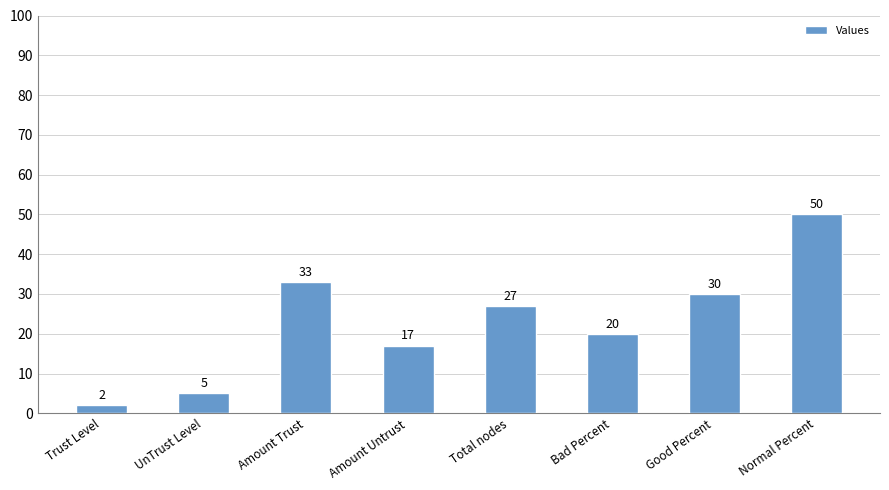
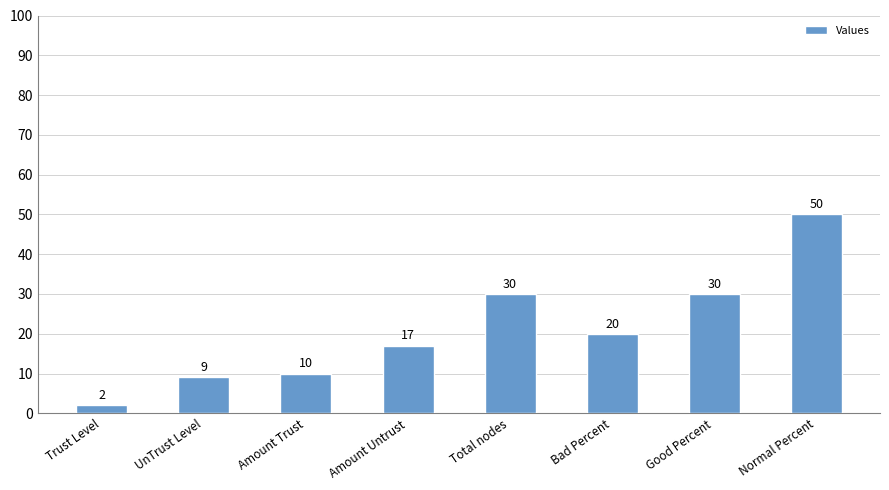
  {
    "Trust Level": 2,
-   "UnTrust Level": 5,
-   "Amount Trust": 33,
+   "UnTrust Level": 9,
+   "Amount Trust": 10,
    "Amount Untrust": 17,
-   "Total nodes": 27,
+   "Total nodes": 30,
    "Bad Percent": 20,
    "Good Percent": 30,
    "Normal Percent": 50
  }
